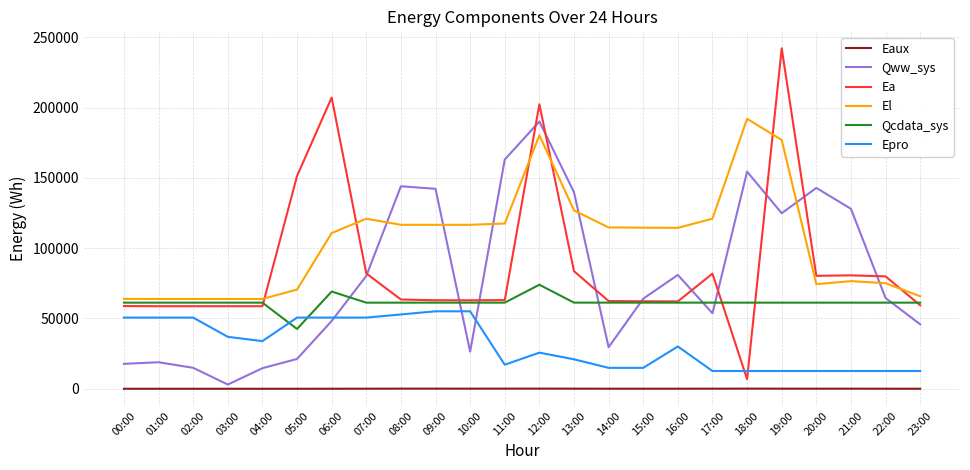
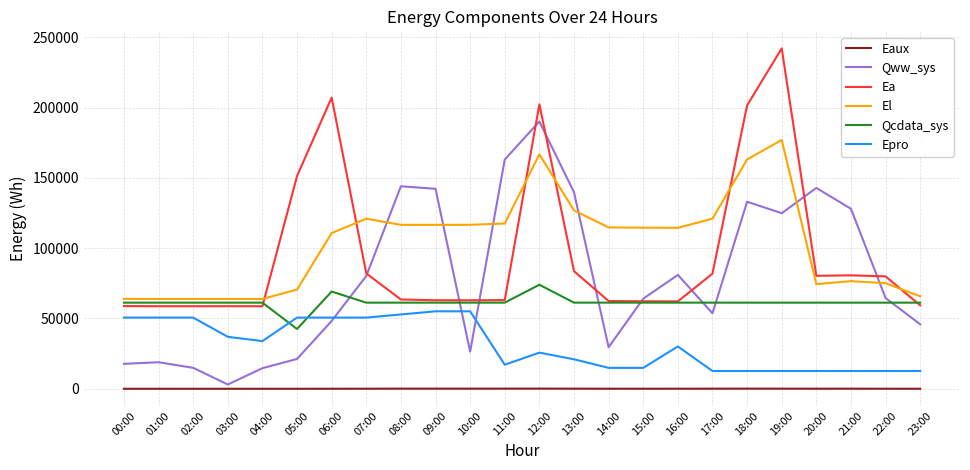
  {
    "Eaux": {
      "00:00": 0,
      "01:00": 0,
      "02:00": 0,
      "03:00": 0,
      "04:00": 0,
      "05:00": 0,
      "06:00": 0,
      "07:00": 0,
      "08:00": 0,
      "09:00": 0,
      "10:00": 0,
      "11:00": 0,
      "12:00": 0,
      "13:00": 0,
      "14:00": 0,
      "15:00": 0,
      "16:00": 0,
      "17:00": 0,
      "18:00": 0,
      "19:00": 0,
      "20:00": 0,
      "21:00": 0,
      "22:00": 0,
      "23:00": 0
    },
    "Qww_sys": {
      "00:00": 18000,
      "01:00": 19000,
      "02:00": 15000,
      "03:00": 3000,
      "04:00": 15000,
      "05:00": 21000,
      "06:00": 48000,
      "08:00": 144000,
      "09:00": 142000,
      "10:00": 26000,
      "11:00": 163000,
      "12:00": 190000,
      "13:00": 140000,
      "14:00": 30000,
      "15:00": 64000,
      "16:00": 81000,
      "17:00": 54000,
-     "18:00": 154000,
+     "18:00": 133000,
      "19:00": 125000,
      "20:00": 143000,
      "21:00": 128000,
      "22:00": 65000,
      "23:00": 46000
    },
    "Ea": {
      "00:00": 59000,
      "01:00": 59000,
      "02:00": 59000,
      "03:00": 59000,
      "04:00": 59000,
      "05:00": 151000,
      "06:00": 207000,
      "08:00": 64000,
      "12:00": 202000,
      "13:00": 84000,
      "17:00": 82000,
-     "18:00": 7000,
+     "18:00": 202000,
      "19:00": 242000,
      "20:00": 80000,
      "21:00": 81000,
      "22:00": 80000,
      "23:00": 59000
    },
    "El": {
      "00:00": 64000,
      "01:00": 64000,
      "02:00": 64000,
      "03:00": 64000,
      "04:00": 64000,
      "05:00": 71000,
      "06:00": 111000,
      "07:00": 121000,
      "08:00": 117000,
      "09:00": 117000,
      "10:00": 117000,
      "11:00": 118000,
-     "12:00": 180000,
+     "12:00": 167000,
      "13:00": 127000,
      "14:00": 115000,
      "15:00": 115000,
      "16:00": 114000,
      "17:00": 121000,
-     "18:00": 192000,
+     "18:00": 163000,
      "19:00": 177000,
      "20:00": 74000,
      "21:00": 77000,
      "22:00": 75000,
      "23:00": 66000
    },
    "Qcdata_sys": {
      "00:00": 61000,
      "01:00": 61000,
      "02:00": 61000,
      "03:00": 61000,
      "04:00": 61000,
      "05:00": 43000,
      "06:00": 69000,
      "07:00": 61000,
      "08:00": 61000,
      "12:00": 74000,
      "13:00": 61000,
      "17:00": 61000,
      "18:00": 61000,
      "19:00": 61000,
      "20:00": 61000,
      "21:00": 61000,
      "22:00": 61000,
      "23:00": 61000
    },
    "Epro": {
      "00:00": 51000,
      "01:00": 51000,
      "02:00": 51000,
      "03:00": 37000,
      "04:00": 34000,
      "05:00": 51000,
      "06:00": 51000,
      "07:00": 51000,
      "08:00": 53000,
      "09:00": 55000,
      "10:00": 55000,
      "11:00": 17000,
      "12:00": 26000,
      "13:00": 21000,
      "14:00": 15000,
      "15:00": 15000,
      "16:00": 30000,
      "17:00": 13000,
      "18:00": 13000,
      "19:00": 13000,
      "20:00": 13000,
      "21:00": 13000,
      "22:00": 13000,
      "23:00": 13000
    }
  }
